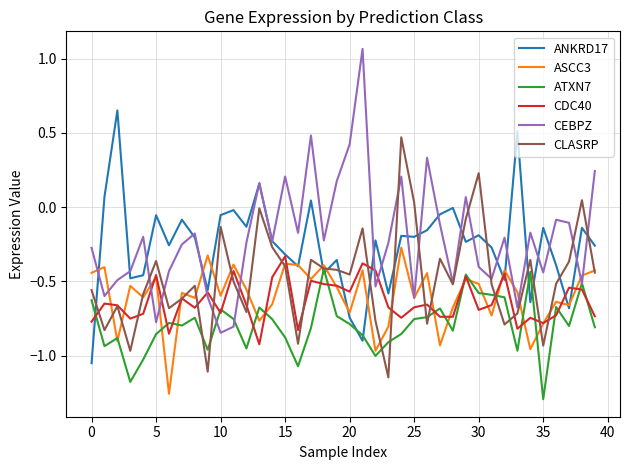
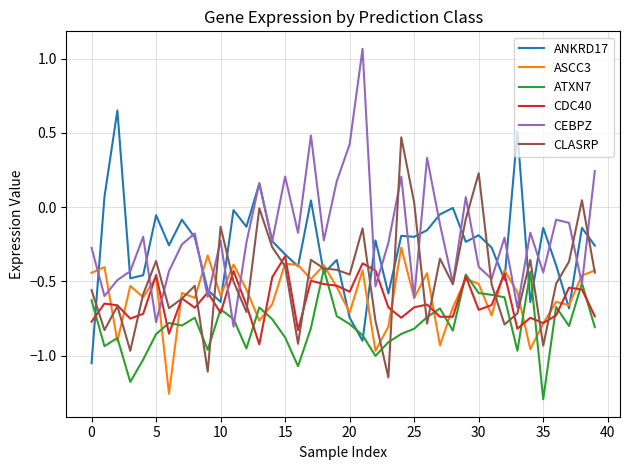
  {
    "ANKRD17": {
      "0": -1.05,
      "5": -0.05,
-     "10": -0.05,
+     "10": -0.64,
      "20": -0.74,
      "25": -0.20,
      "30": -0.19,
      "35": -0.14
    },
    "ASCC3": {
      "0": -0.44,
      "10": -0.60,
      "15": -0.38,
      "20": -0.71,
      "30": -0.52
    },
    "ATXN7": {
      "0": -0.63,
      "5": -0.85,
      "10": -0.69,
      "15": -0.88,
      "20": -0.79,
-     "25": -0.75,
+     "25": -0.82,
      "30": -0.58,
      "35": -1.29
    },
    "CDC40": {
      "0": -0.77,
      "10": -0.71,
      "20": -0.57,
      "25": -0.67,
      "30": -0.69
    },
    "CEBPZ": {
      "0": -0.27,
      "5": -0.77,
-     "10": -0.85,
+     "10": -0.23,
      "15": 0.21,
      "20": 0.42,
      "30": -0.40,
      "35": -0.44
    },
    "CLASRP": {
      "0": -0.56,
      "5": -0.36,
      "10": -0.13,
      "15": -0.40,
      "20": -0.45,
      "25": 0.03,
      "30": 0.23,
      "35": -0.93
    }
  }
